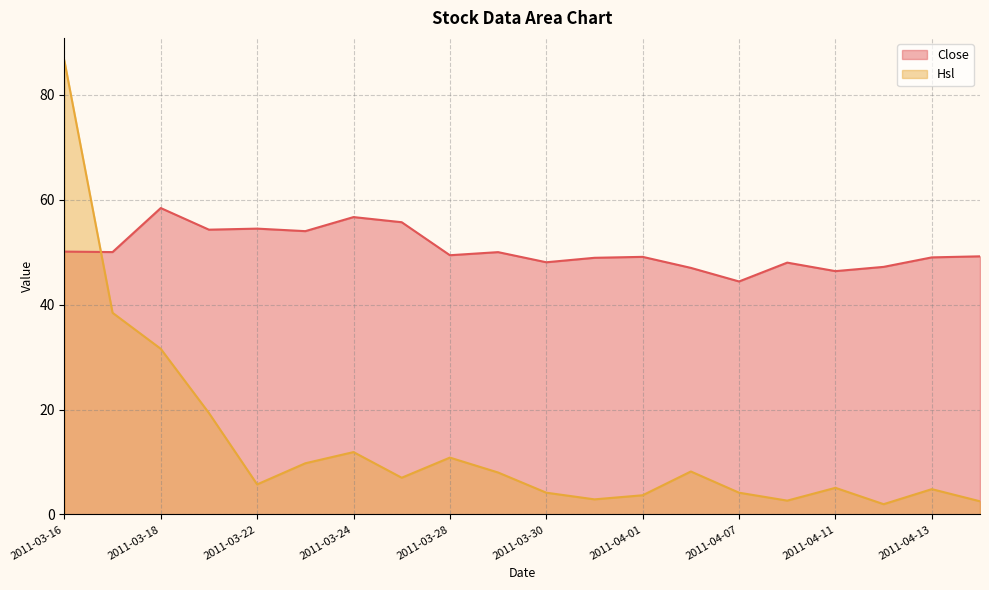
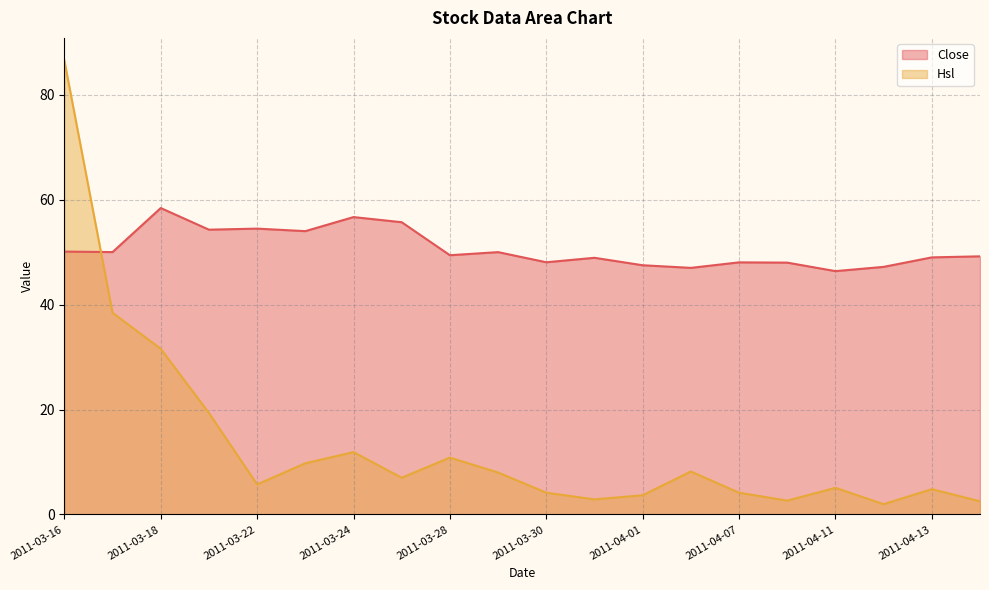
  {
    "Close": {
      "2011-03-16": 50,
      "2011-03-18": 58,
      "2011-03-22": 54,
      "2011-03-24": 57,
      "2011-03-28": 49,
      "2011-03-30": 48,
-     "2011-04-01": 49,
-     "2011-04-07": 44,
+     "2011-04-01": 48,
+     "2011-04-07": 48,
      "2011-04-11": 46,
      "2011-04-13": 49
    },
    "Hsl": {
      "2011-03-16": 87,
      "2011-03-18": 32,
      "2011-03-22": 6,
      "2011-03-24": 12,
      "2011-03-28": 11,
      "2011-03-30": 4,
      "2011-04-01": 4,
      "2011-04-07": 4,
      "2011-04-11": 5,
      "2011-04-13": 5
    }
  }
